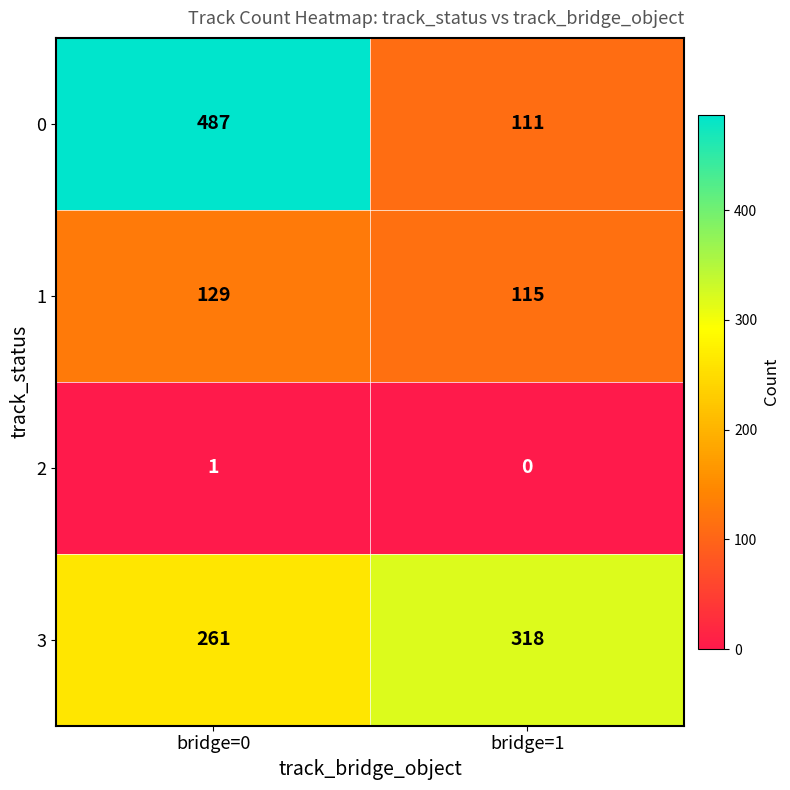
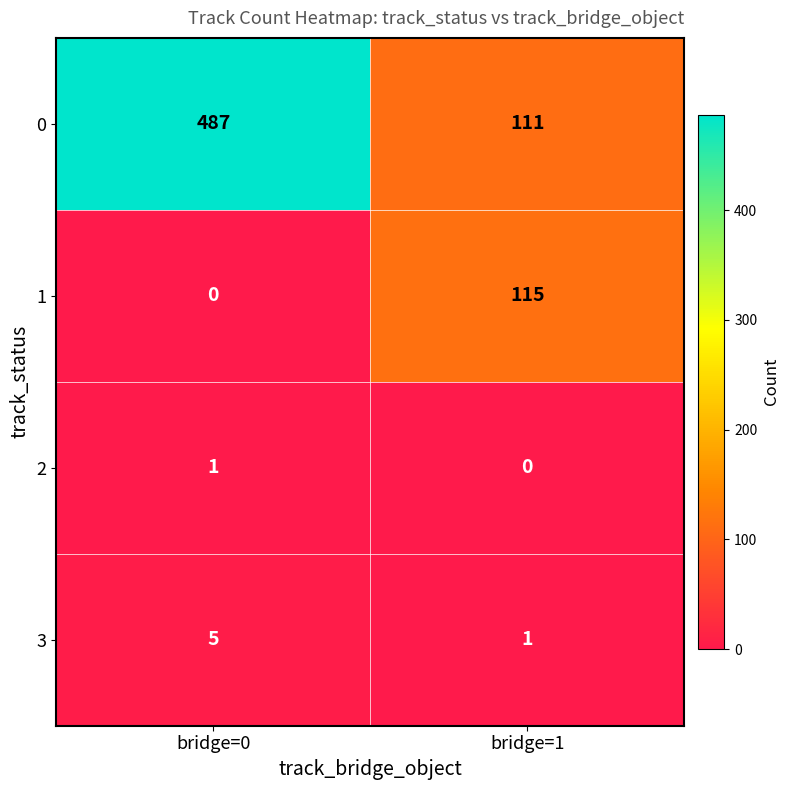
  {
    "0": {
      "bridge=0": 487,
      "bridge=1": 111
    },
    "1": {
-     "bridge=0": 129,
+     "bridge=0": 0,
      "bridge=1": 115
    },
    "2": {
      "bridge=0": 1,
      "bridge=1": 0
    },
    "3": {
-     "bridge=0": 261,
-     "bridge=1": 318
+     "bridge=0": 5,
+     "bridge=1": 1
    }
  }
